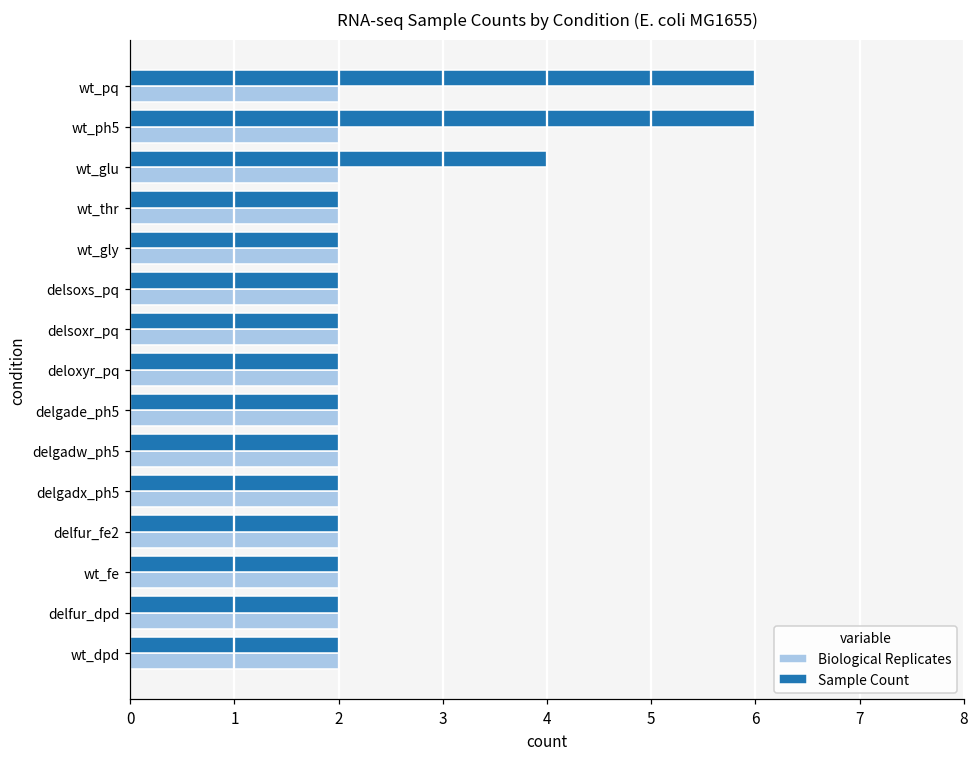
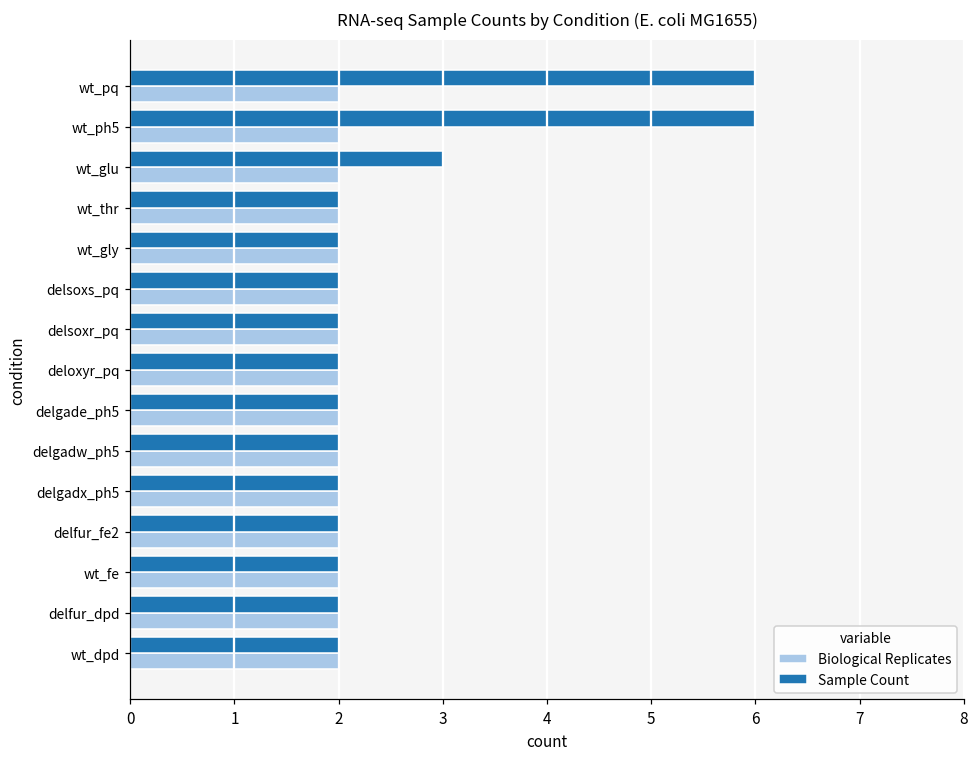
  {
    "Biological Replicates": {
      "wt_pq": 2,
      "wt_ph5": 2,
      "wt_glu": 2,
      "wt_thr": 2,
      "wt_gly": 2,
      "delsoxs_pq": 2,
      "delsoxr_pq": 2,
      "deloxyr_pq": 2,
      "delgade_ph5": 2,
      "delgadw_ph5": 2,
      "delgadx_ph5": 2,
      "delfur_fe2": 2,
      "wt_fe": 2,
      "delfur_dpd": 2,
      "wt_dpd": 2
    },
    "Sample Count": {
      "wt_pq": 6,
      "wt_ph5": 6,
-     "wt_glu": 4,
+     "wt_glu": 3,
      "wt_thr": 2,
      "wt_gly": 2,
      "delsoxs_pq": 2,
      "delsoxr_pq": 2,
      "deloxyr_pq": 2,
      "delgade_ph5": 2,
      "delgadw_ph5": 2,
      "delgadx_ph5": 2,
      "delfur_fe2": 2,
      "wt_fe": 2,
      "delfur_dpd": 2,
      "wt_dpd": 2
    }
  }
